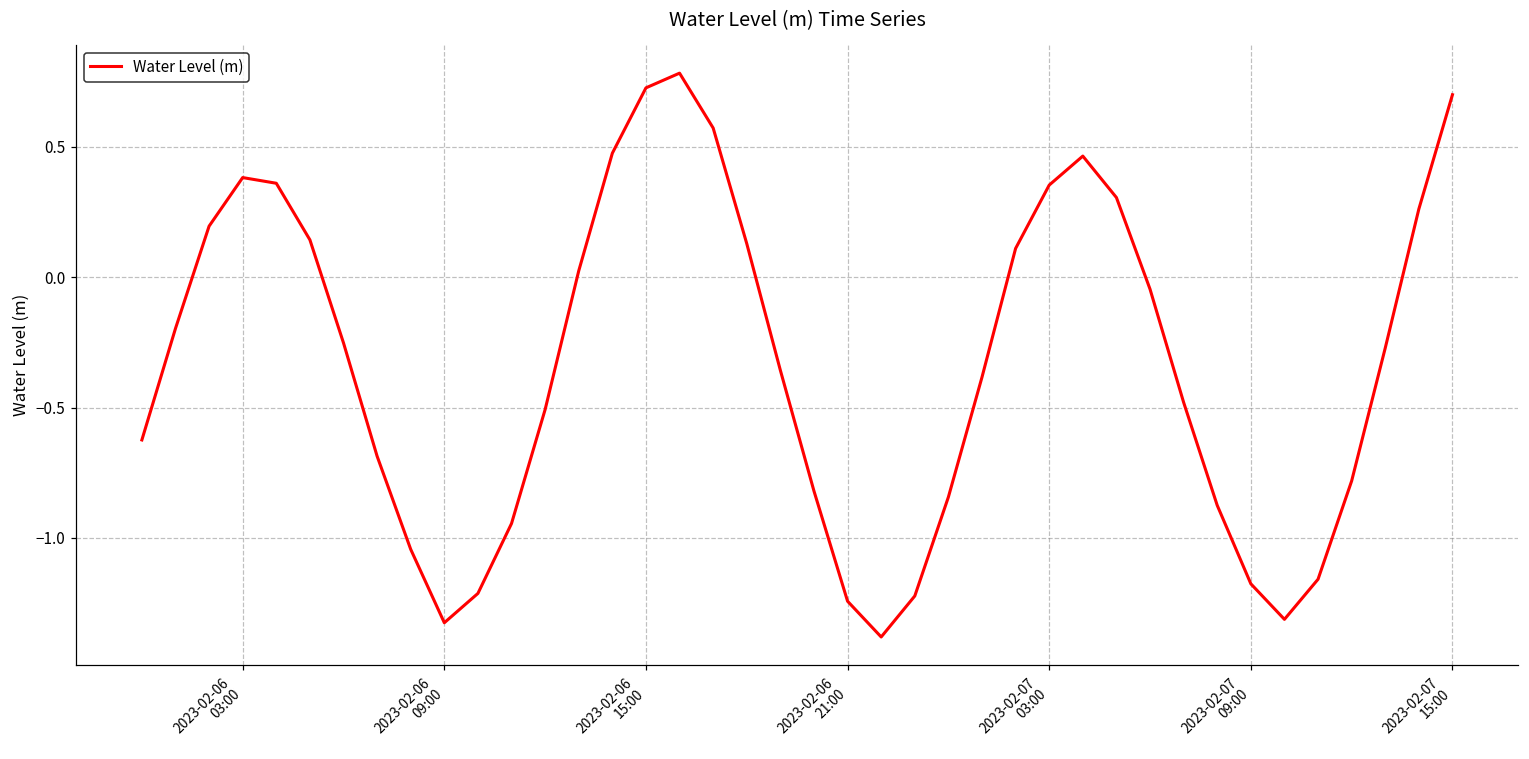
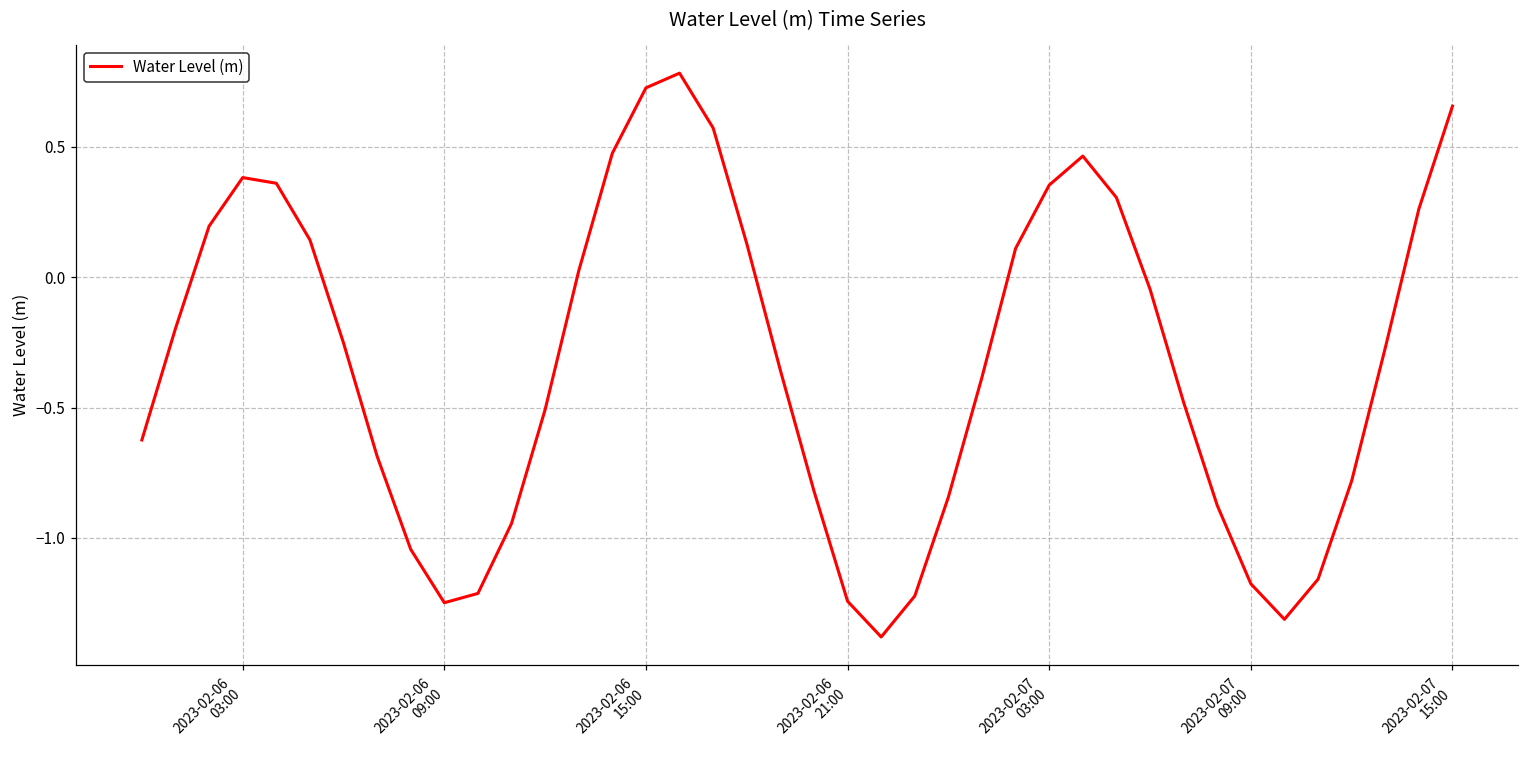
  {
    "2023-02-06 03:00": 0.38,
-   "2023-02-06 09:00": -1.33,
+   "2023-02-06 09:00": -1.25,
    "2023-02-06 15:00": 0.73,
    "2023-02-06 21:00": -1.24,
    "2023-02-07 03:00": 0.35,
    "2023-02-07 09:00": -1.18,
-   "2023-02-07 15:00": 0.70
+   "2023-02-07 15:00": 0.66
  }
